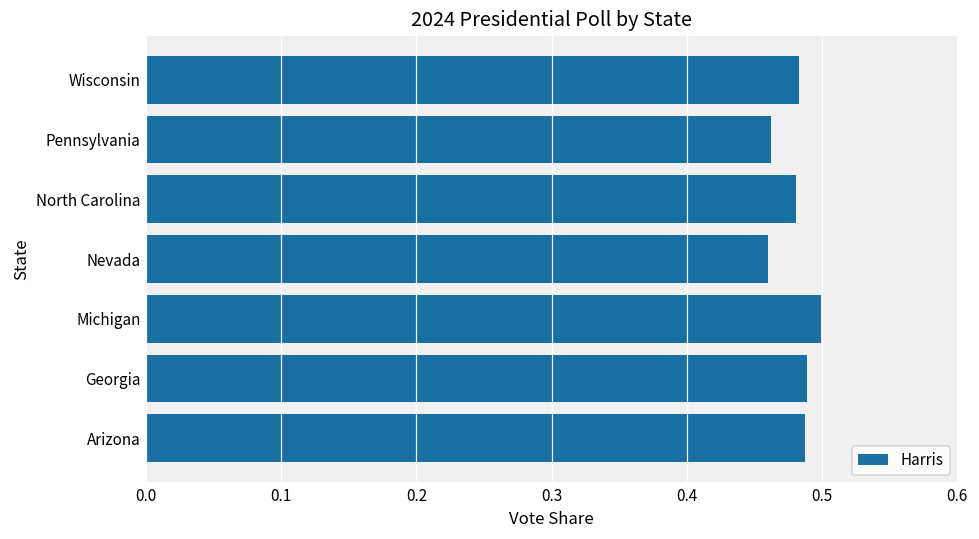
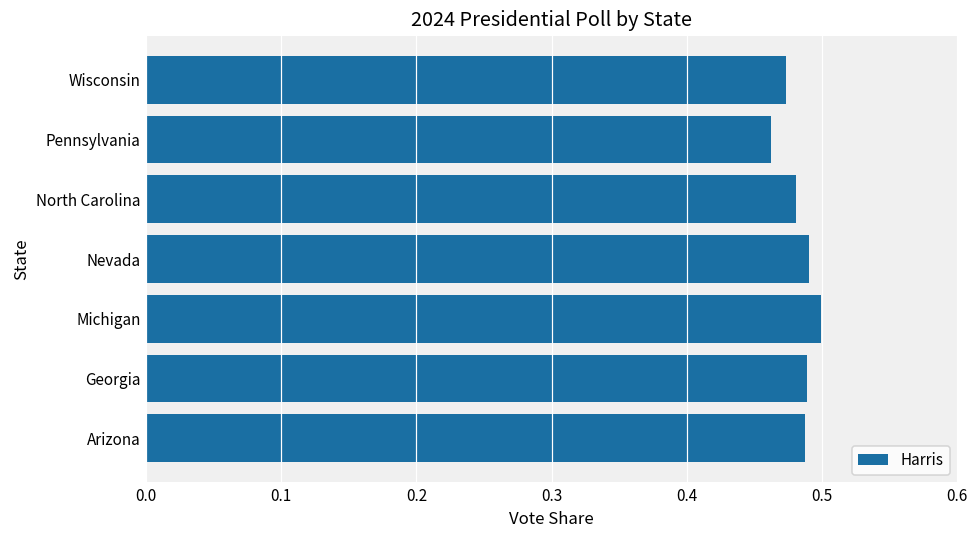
  {
-   "Wisconsin": 0.483,
+   "Wisconsin": 0.473,
    "Pennsylvania": 0.462,
    "North Carolina": 0.481,
-   "Nevada": 0.46,
+   "Nevada": 0.49,
    "Michigan": 0.499,
    "Georgia": 0.489,
    "Arizona": 0.487
  }
